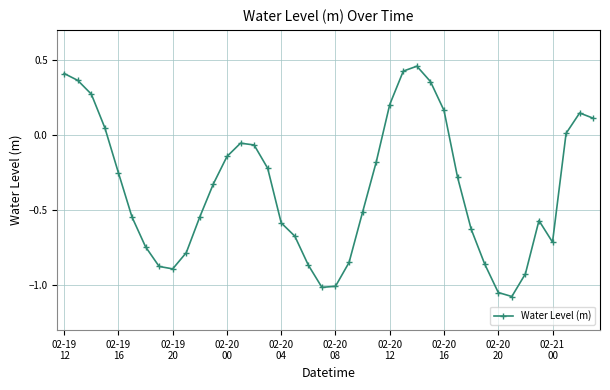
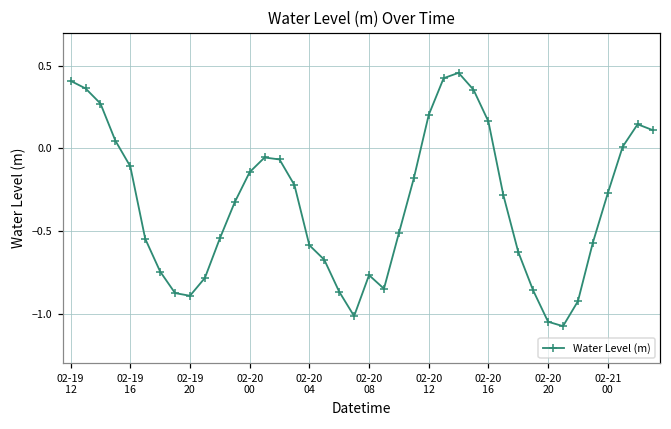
  {
    "02-19 12": 0.41,
-   "02-19 16": -0.25,
+   "02-19 16": -0.11,
    "02-19 20": -0.89,
    "02-20 00": -0.14,
    "02-20 04": -0.59,
-   "02-20 08": -1.01,
+   "02-20 08": -0.77,
    "02-20 12": 0.20,
    "02-20 16": 0.16,
    "02-20 20": -1.05,
-   "02-21 00": -0.71
+   "02-21 00": -0.27
  }
